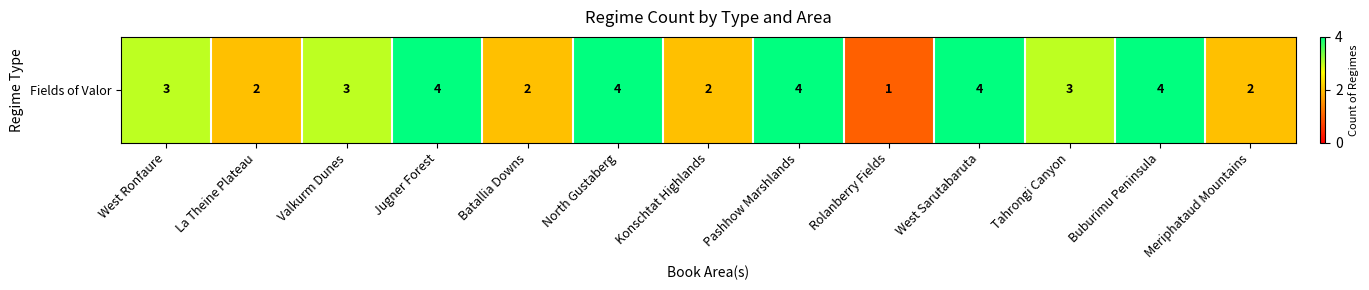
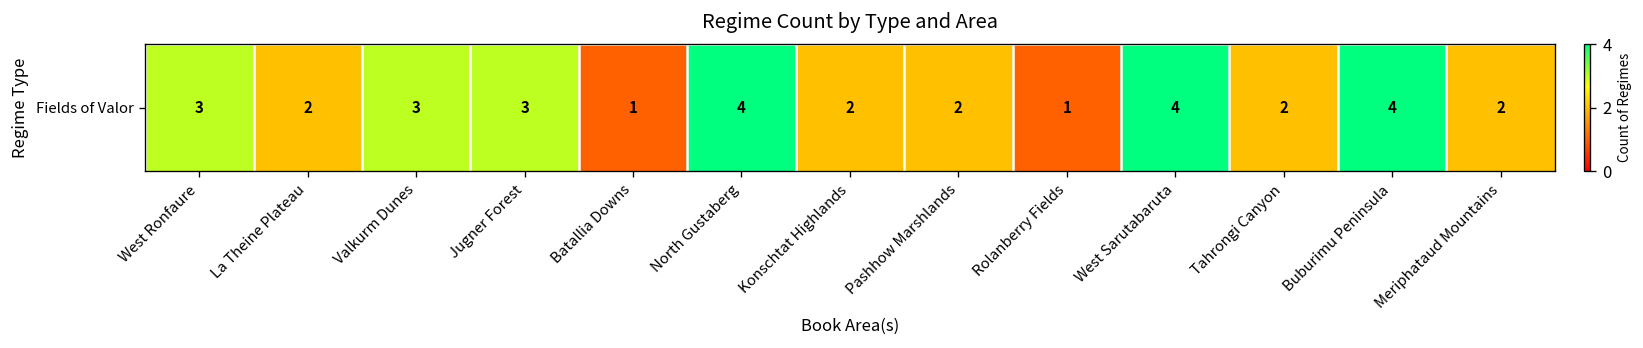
  {
    "Fields of Valor": {
      "West Ronfaure": 3,
      "La Theine Plateau": 2,
      "Valkurm Dunes": 3,
-     "Jugner Forest": 4,
-     "Batallia Downs": 2,
+     "Jugner Forest": 3,
+     "Batallia Downs": 1,
      "North Gustaberg": 4,
      "Konschtat Highlands": 2,
-     "Pashhow Marshlands": 4,
+     "Pashhow Marshlands": 2,
      "Rolanberry Fields": 1,
      "West Sarutabaruta": 4,
-     "Tahrongi Canyon": 3,
+     "Tahrongi Canyon": 2,
      "Buburimu Peninsula": 4,
      "Meriphataud Mountains": 2
    }
  }
